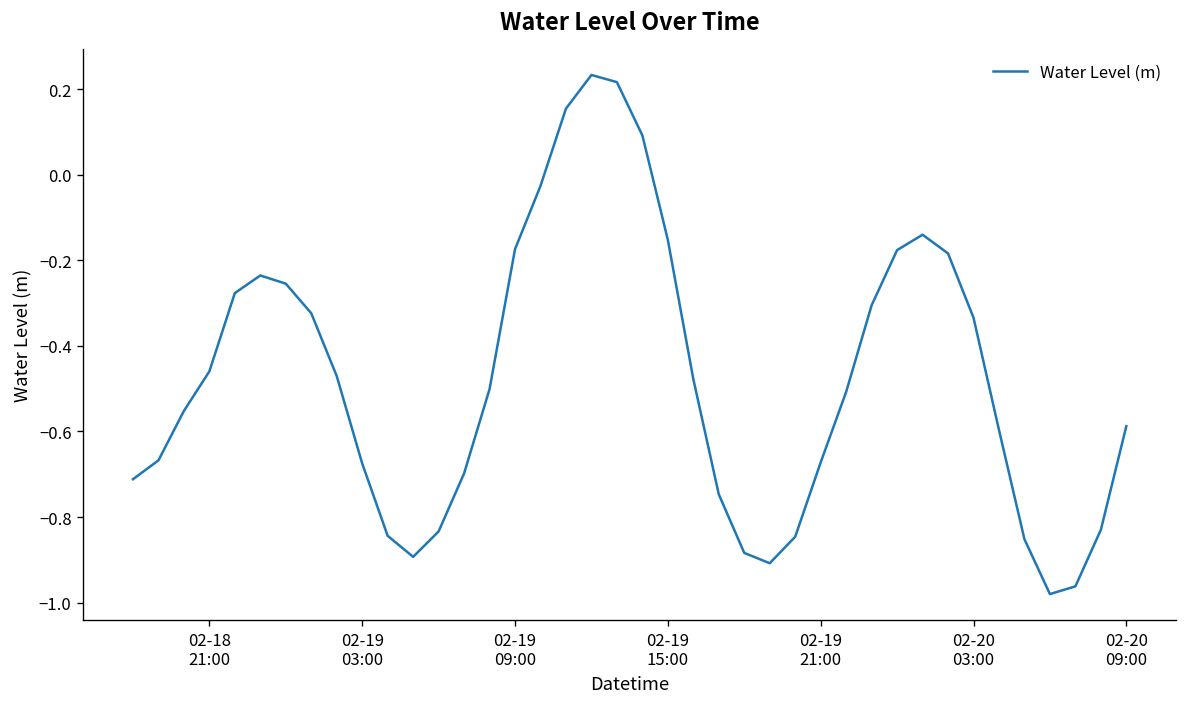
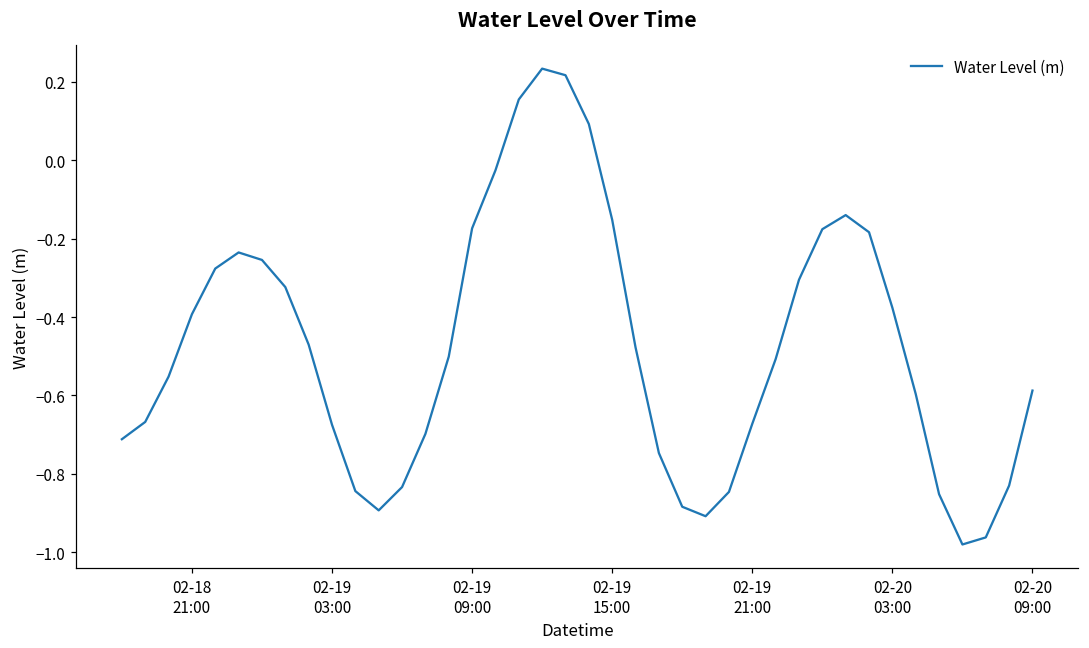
  {
-   "02-18 21:00": -0.46,
+   "02-18 21:00": -0.39,
    "02-19 03:00": -0.67,
    "02-19 09:00": -0.17,
    "02-19 15:00": -0.15,
    "02-19 21:00": -0.67,
-   "02-20 03:00": -0.33,
+   "02-20 03:00": -0.38,
    "02-20 09:00": -0.59
  }
